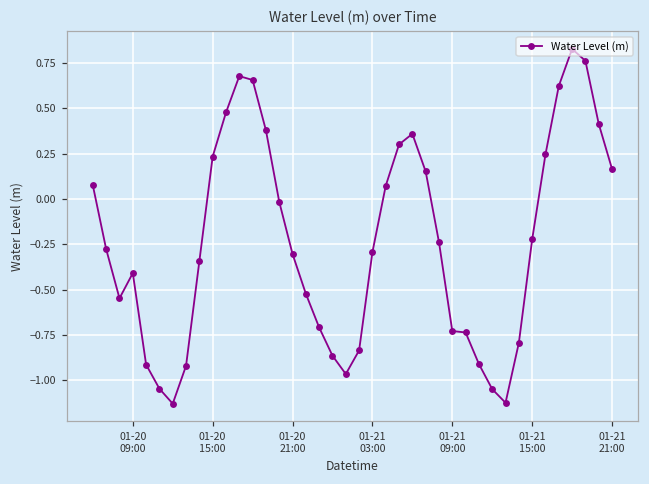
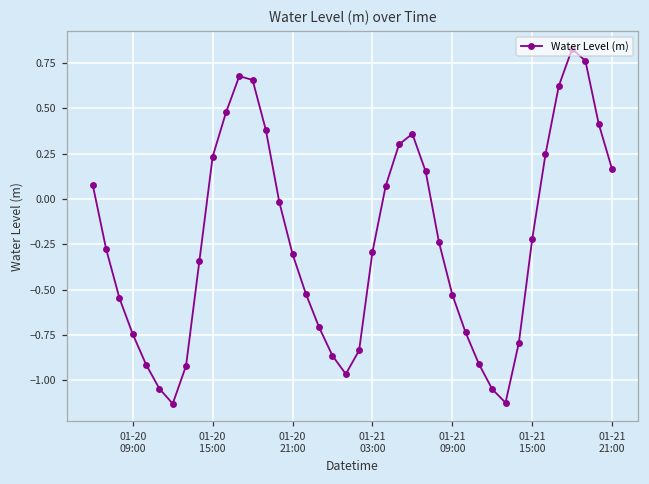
  {
-   "01-20 09:00": -0.41,
+   "01-20 09:00": -0.75,
    "01-20 15:00": 0.23,
    "01-20 21:00": -0.30,
    "01-21 03:00": -0.29,
-   "01-21 09:00": -0.73,
+   "01-21 09:00": -0.53,
    "01-21 15:00": -0.22,
    "01-21 21:00": 0.16
  }
